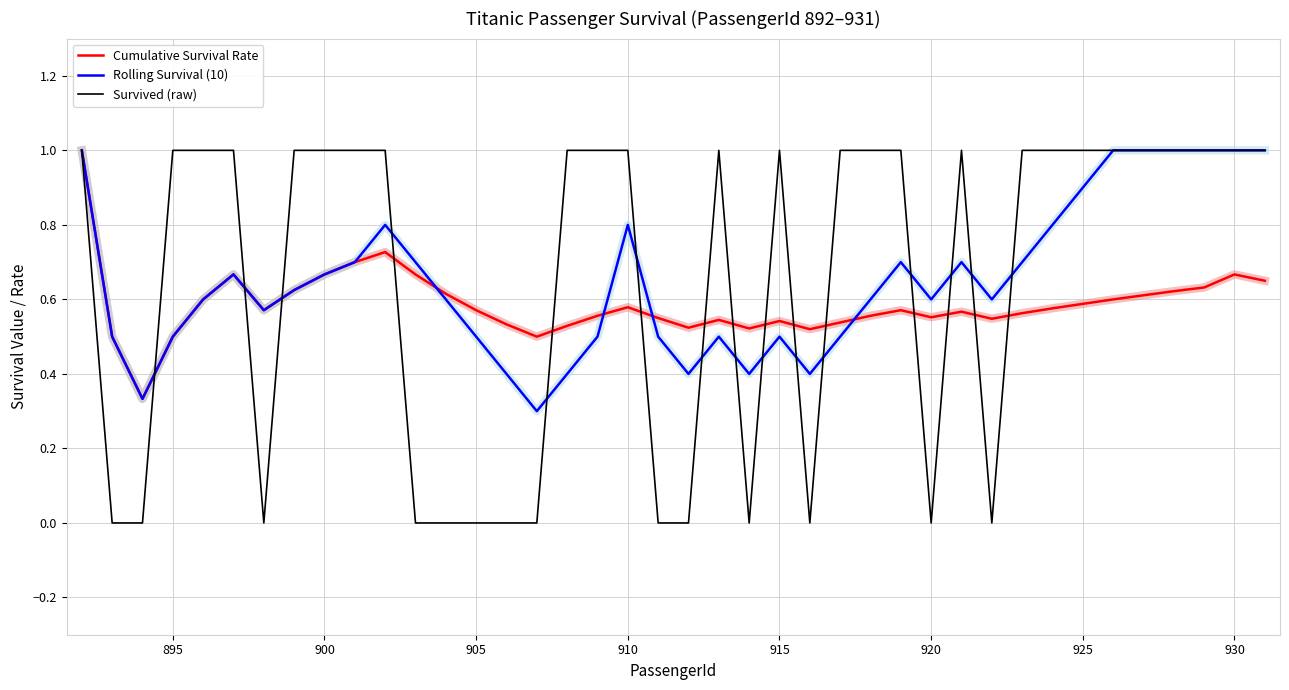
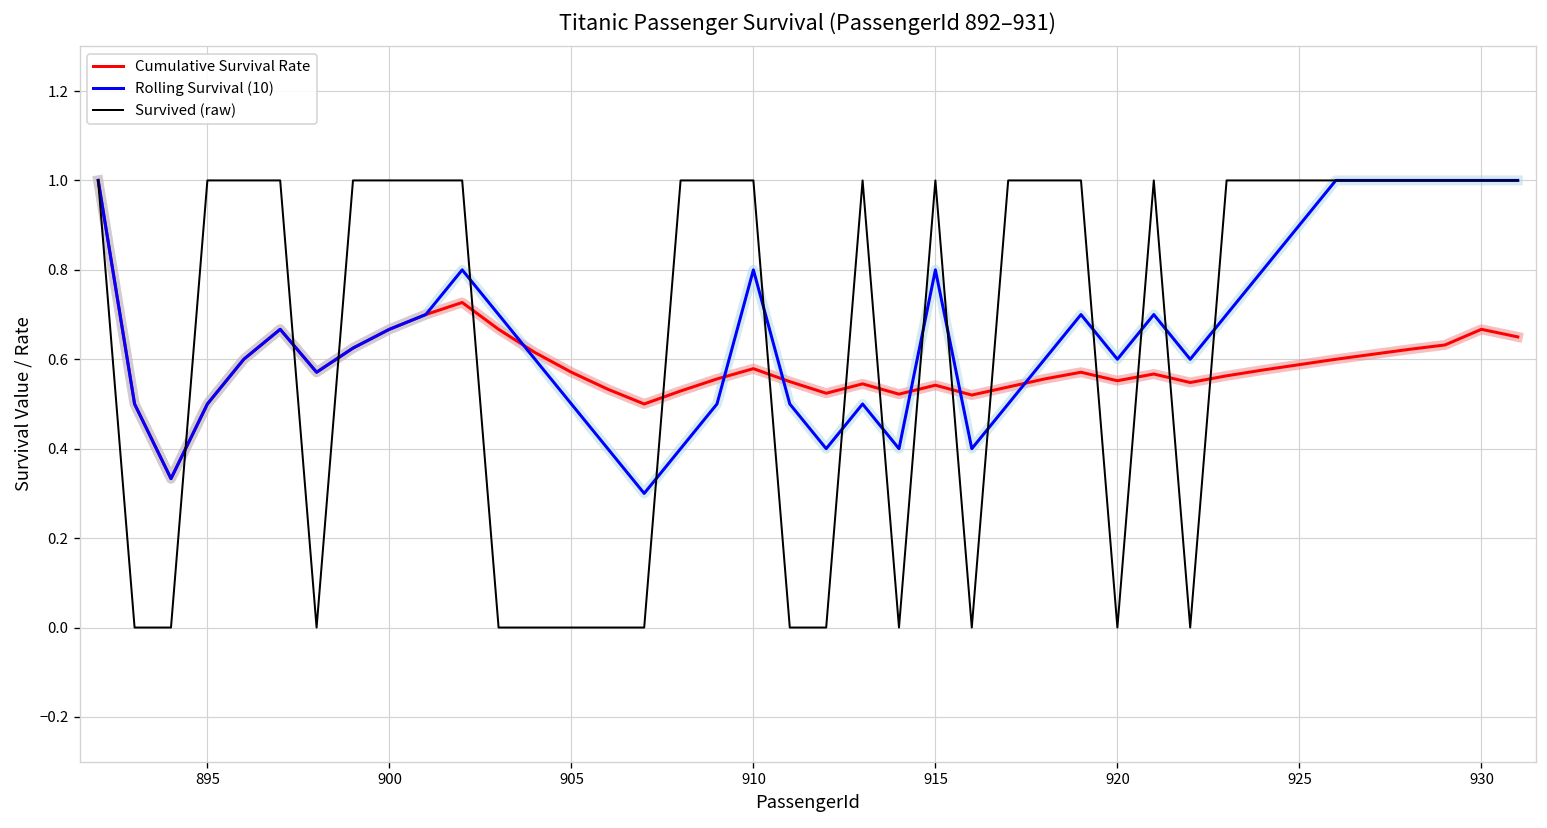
  {
    "Cumulative Survival Rate": {
      "905": 0.57,
      "910": 0.58,
      "915": 0.54,
      "920": 0.55,
      "925": 0.59,
      "930": 0.67
    },
    "Rolling Survival (10)": {
      "905": 0.5,
      "910": 0.8,
-     "915": 0.5,
+     "915": 0.8,
      "920": 0.6,
      "925": 0.9
    },
    "Survived (raw)": {
      "895": 1.0,
      "900": 1.0,
      "905": 0.0,
      "910": 1.0,
      "915": 1.0,
      "920": 0.0,
      "925": 1.0
    }
  }
